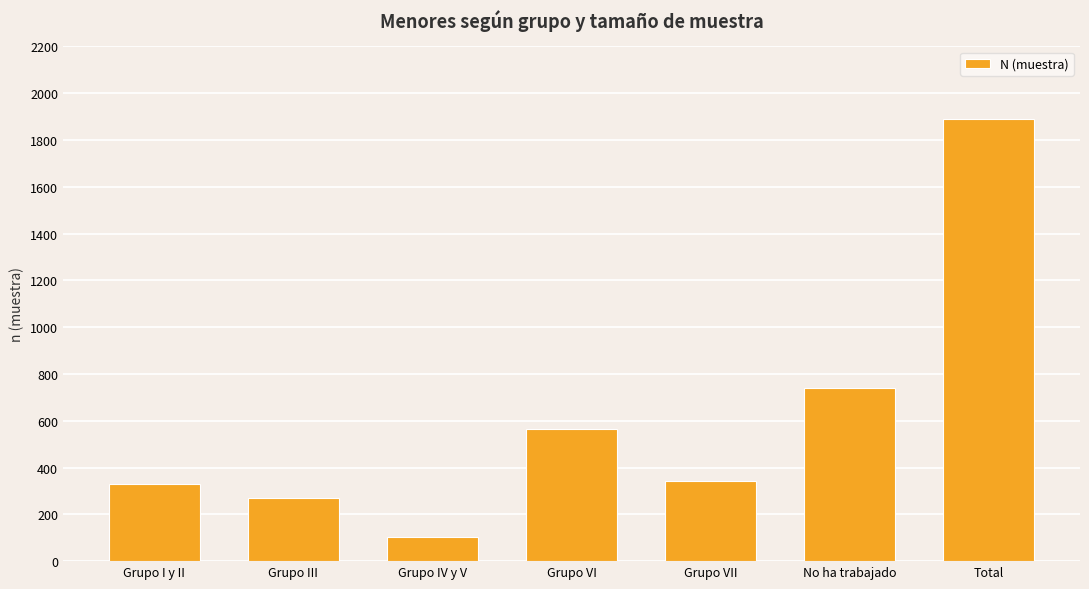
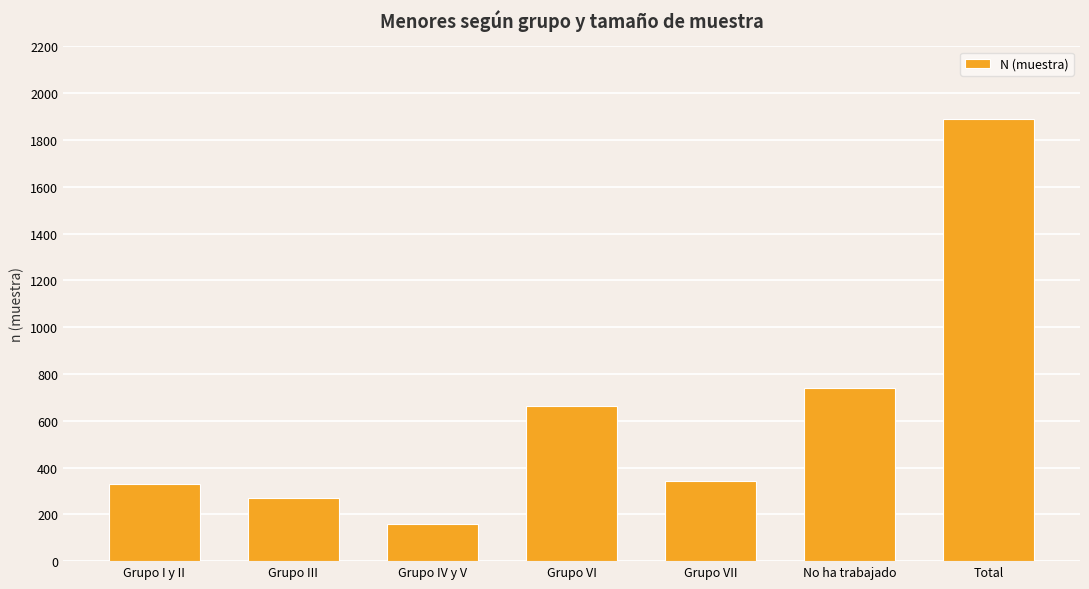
  {
    "Grupo I y II": 330,
    "Grupo III": 270,
-   "Grupo IV y V": 100,
-   "Grupo VI": 560,
+   "Grupo IV y V": 160,
+   "Grupo VI": 660,
    "Grupo VII": 340,
    "No ha trabajado": 740,
    "Total": 1890
  }
